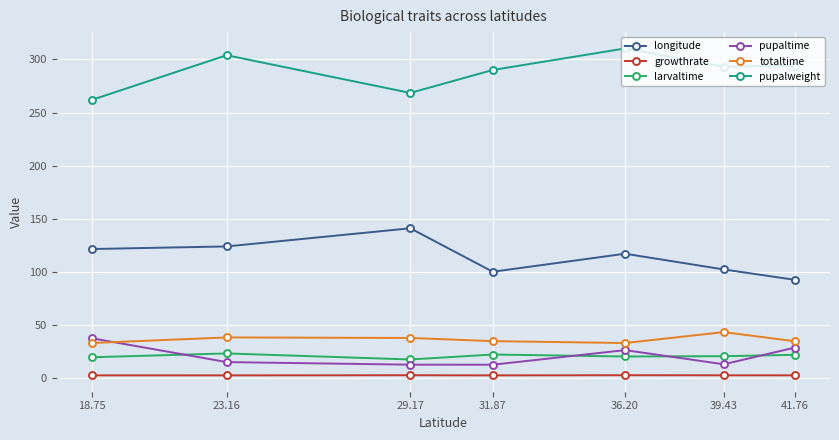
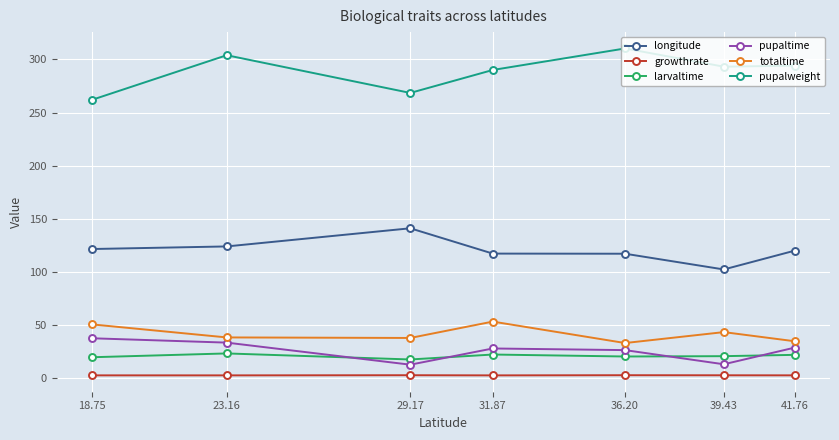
  {
    "longitude": {
      "18.75": 122,
      "23.16": 124,
      "29.17": 141,
-     "31.87": 100,
+     "31.87": 117,
      "36.20": 117,
      "39.43": 102,
-     "41.76": 93
+     "41.76": 120
    },
    "growthrate": {
      "18.75": 3,
      "23.16": 3,
      "29.17": 3,
      "31.87": 3,
      "36.20": 3,
      "39.43": 3,
      "41.76": 3
    },
    "pupaltime": {
      "18.75": 37,
-     "23.16": 15,
+     "23.16": 33,
      "29.17": 13,
-     "31.87": 13,
+     "31.87": 28,
      "36.20": 26,
      "39.43": 13,
      "41.76": 29
    },
    "totaltime": {
-     "18.75": 33,
+     "18.75": 51,
      "23.16": 38,
      "29.17": 38,
-     "31.87": 35,
+     "31.87": 53,
      "36.20": 33,
      "39.43": 43,
      "41.76": 35
    }
  }
